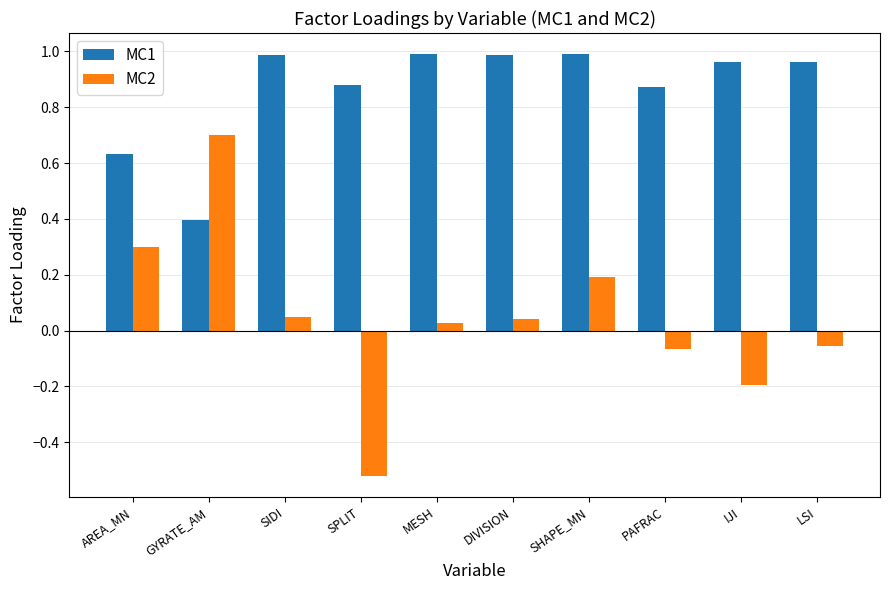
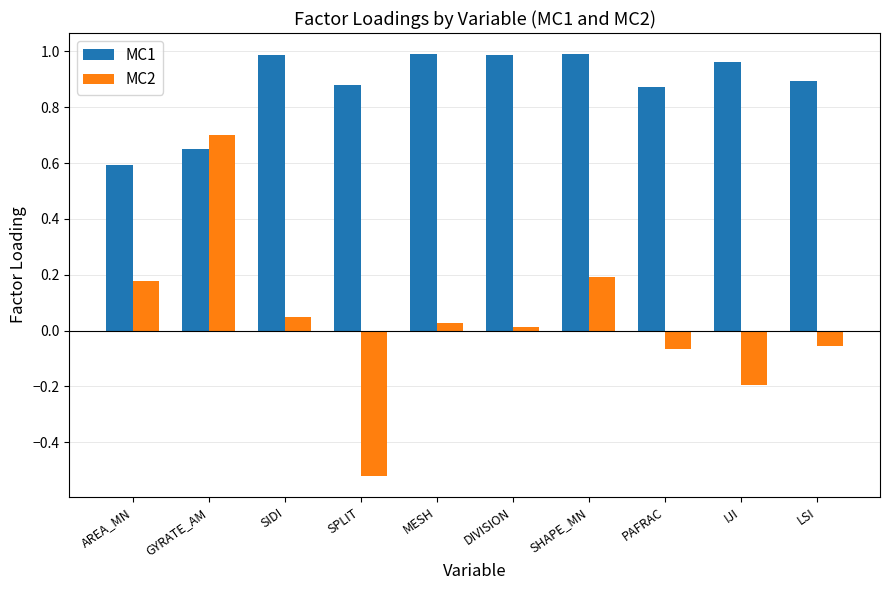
  {
    "MC1": {
-     "AREA_MN": 0.63,
-     "GYRATE_AM": 0.40,
+     "AREA_MN": 0.59,
+     "GYRATE_AM": 0.65,
      "SIDI": 0.99,
      "SPLIT": 0.88,
      "MESH": 0.99,
      "DIVISION": 0.99,
      "SHAPE_MN": 0.99,
      "PAFRAC": 0.87,
      "IJI": 0.96,
-     "LSI": 0.96
+     "LSI": 0.89
    },
    "MC2": {
-     "AREA_MN": 0.30,
+     "AREA_MN": 0.18,
      "GYRATE_AM": 0.70,
      "SIDI": 0.05,
      "SPLIT": -0.52,
      "MESH": 0.03,
-     "DIVISION": 0.04,
+     "DIVISION": 0.01,
      "SHAPE_MN": 0.19,
      "PAFRAC": -0.07,
      "IJI": -0.20,
      "LSI": -0.06
    }
  }
